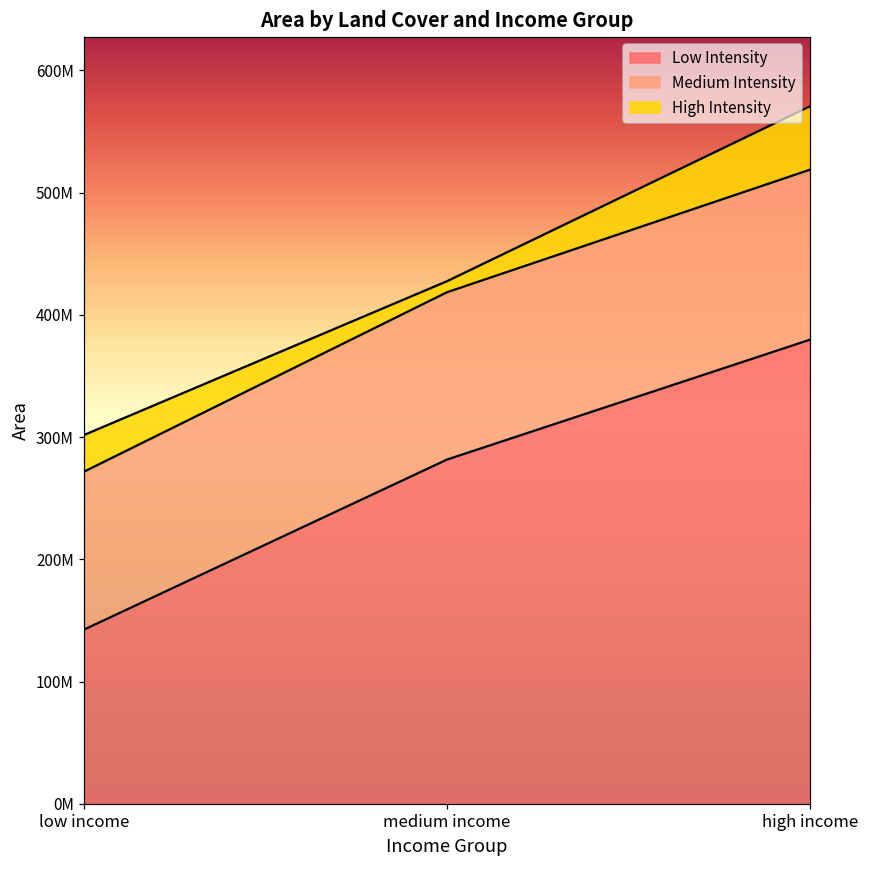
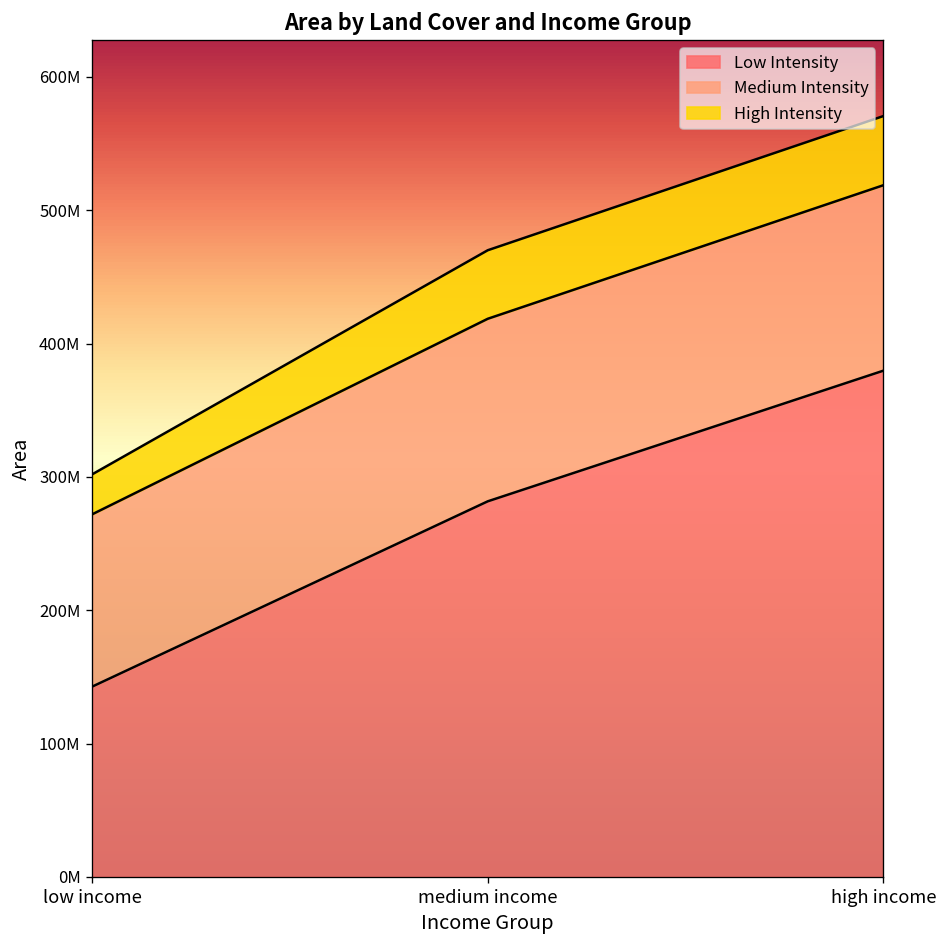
  {
    "High Intensity": {
      "low income": 30000000,
-     "medium income": 9000000,
+     "medium income": 51000000,
      "high income": 52000000
    }
  }
